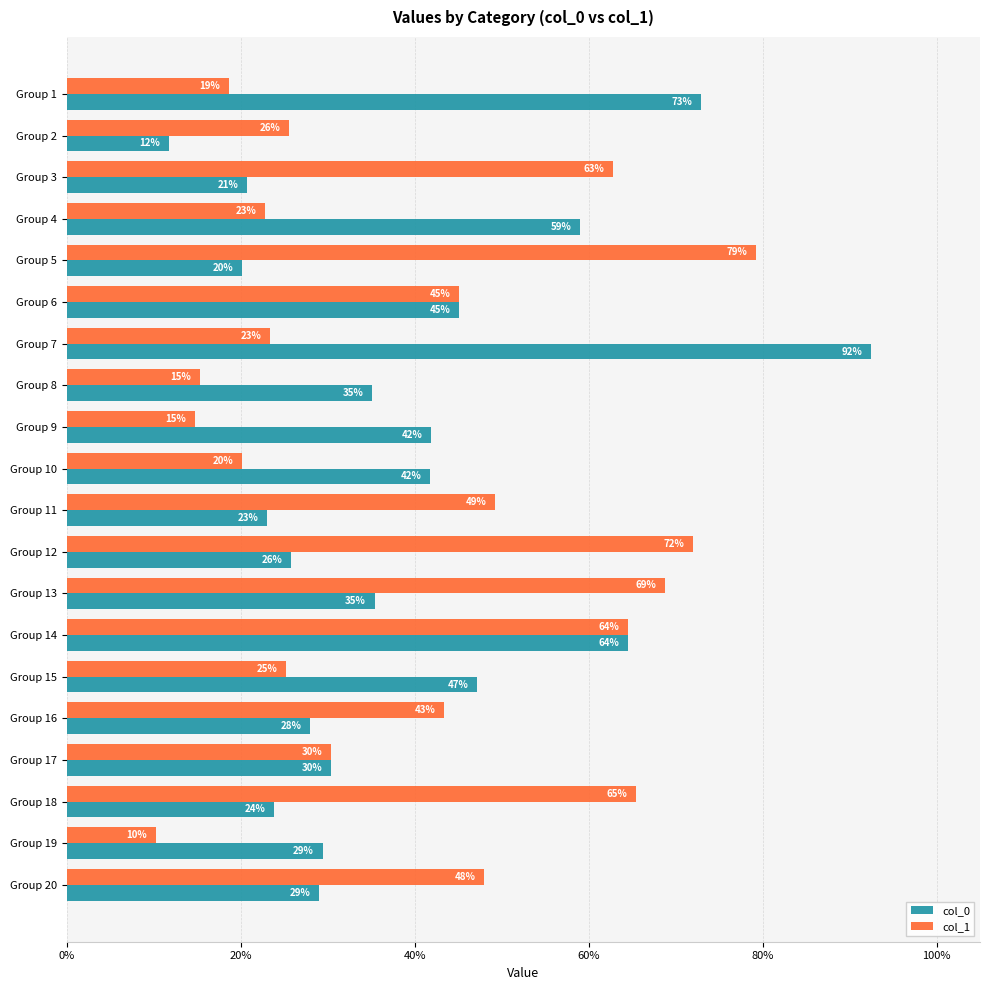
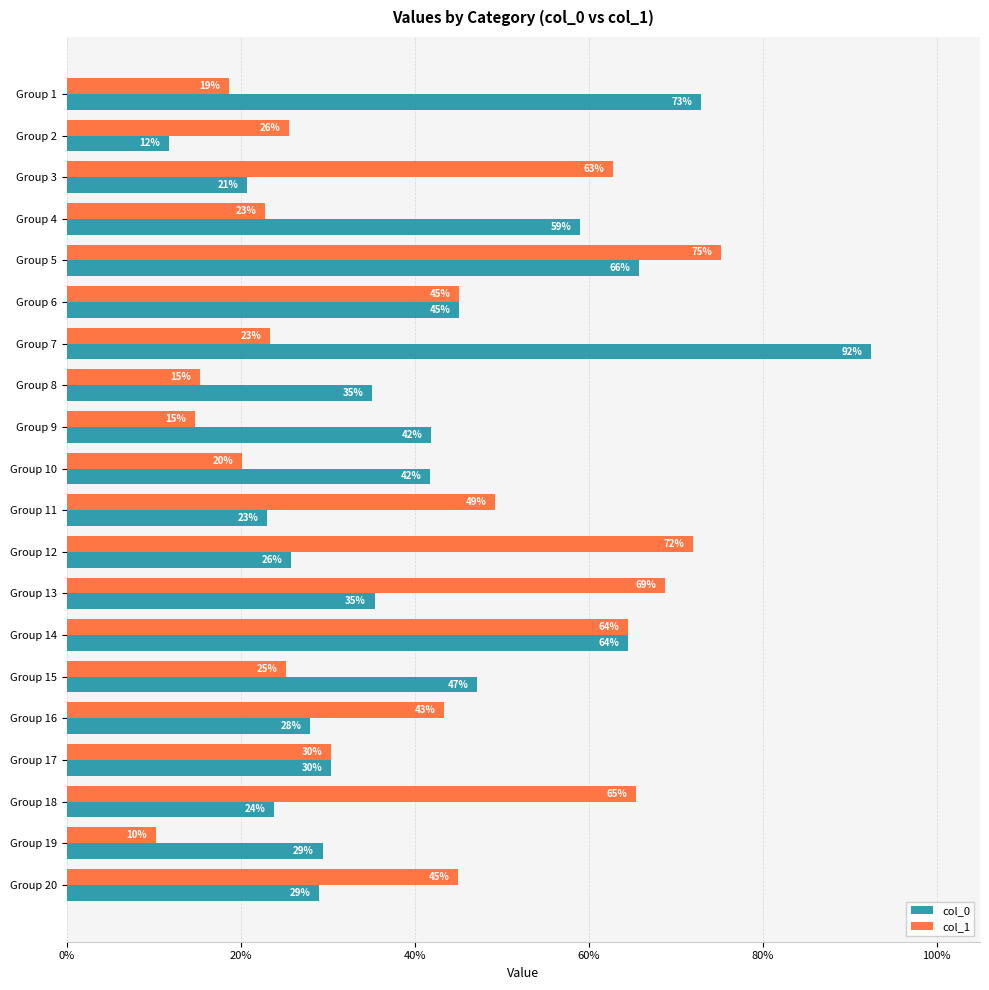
  {
    "col_0": {
      "Group 1": "73%",
      "Group 2": "12%",
      "Group 3": "21%",
      "Group 4": "59%",
-     "Group 5": "20%",
+     "Group 5": "66%",
      "Group 6": "45%",
      "Group 7": "92%",
      "Group 8": "35%",
      "Group 9": "42%",
      "Group 10": "42%",
      "Group 11": "23%",
      "Group 12": "26%",
      "Group 13": "35%",
      "Group 14": "64%",
      "Group 15": "47%",
      "Group 16": "28%",
      "Group 17": "30%",
      "Group 18": "24%",
      "Group 19": "29%",
      "Group 20": "29%"
    },
    "col_1": {
      "Group 1": "19%",
      "Group 2": "26%",
      "Group 3": "63%",
      "Group 4": "23%",
-     "Group 5": "79%",
+     "Group 5": "75%",
      "Group 6": "45%",
      "Group 7": "23%",
      "Group 8": "15%",
      "Group 9": "15%",
      "Group 10": "20%",
      "Group 11": "49%",
      "Group 12": "72%",
      "Group 13": "69%",
      "Group 14": "64%",
      "Group 15": "25%",
      "Group 16": "43%",
      "Group 17": "30%",
      "Group 18": "65%",
      "Group 19": "10%",
-     "Group 20": "48%"
+     "Group 20": "45%"
    }
  }
